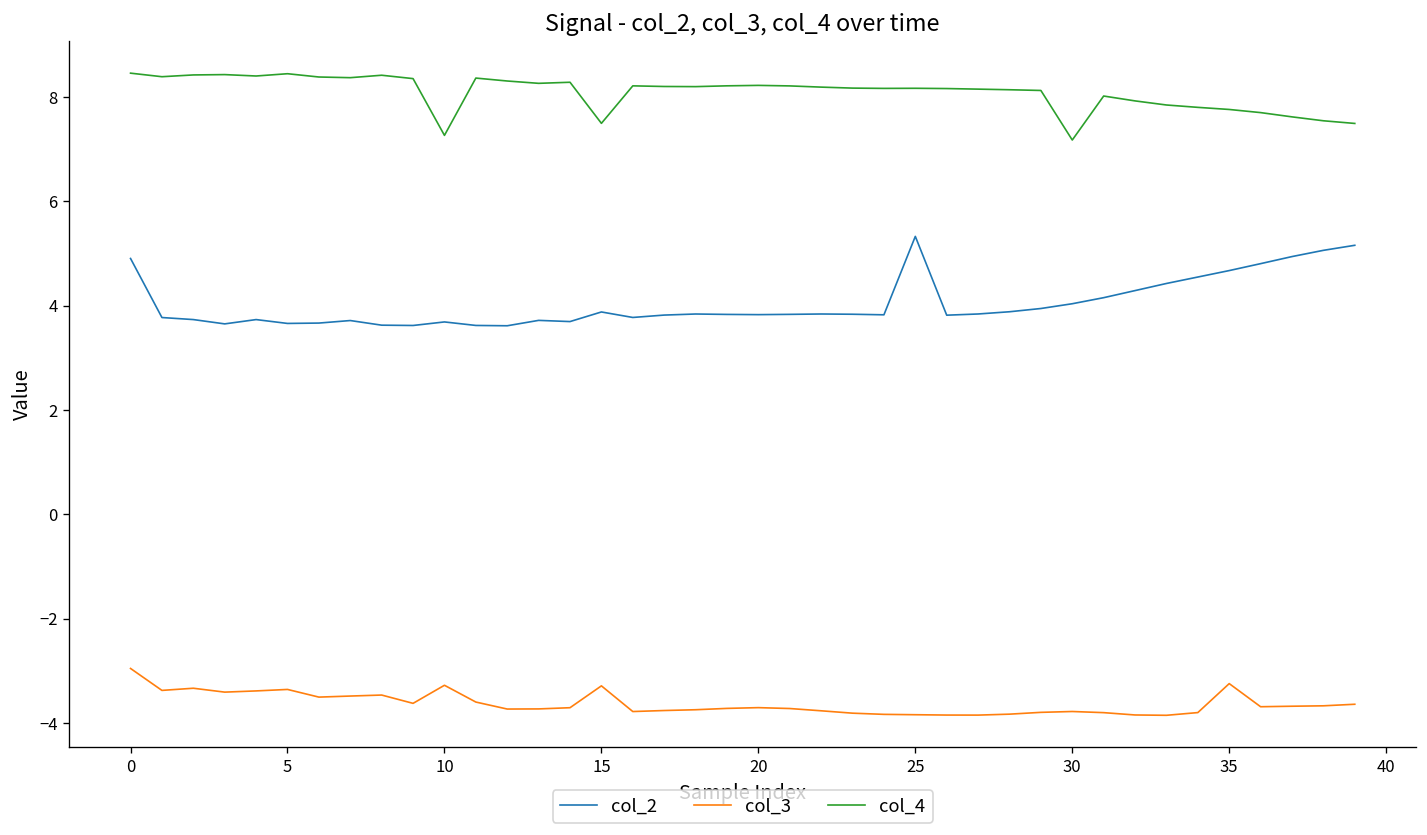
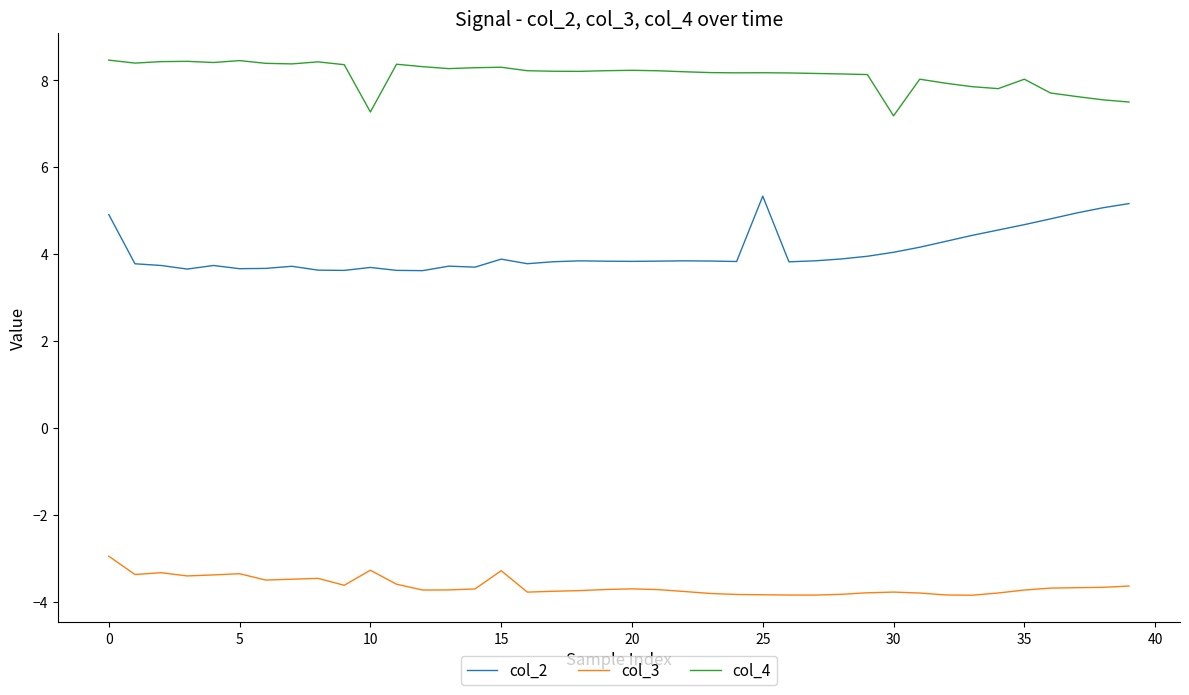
  {
    "col_2": {
      "0": 4.9,
      "5": 3.7,
      "10": 3.7,
      "15": 3.9,
      "20": 3.8,
      "25": 5.3,
      "30": 4.0,
      "35": 4.7
    },
    "col_3": {
      "0": -3.0,
      "5": -3.4,
      "10": -3.3,
      "15": -3.3,
      "20": -3.7,
      "25": -3.8,
      "30": -3.8,
-     "35": -3.2
+     "35": -3.7
    },
    "col_4": {
      "0": 8.5,
      "5": 8.4,
      "10": 7.3,
-     "15": 7.5,
+     "15": 8.3,
      "20": 8.2,
      "25": 8.2,
      "30": 7.2,
-     "35": 7.8
+     "35": 8.0
    }
  }
